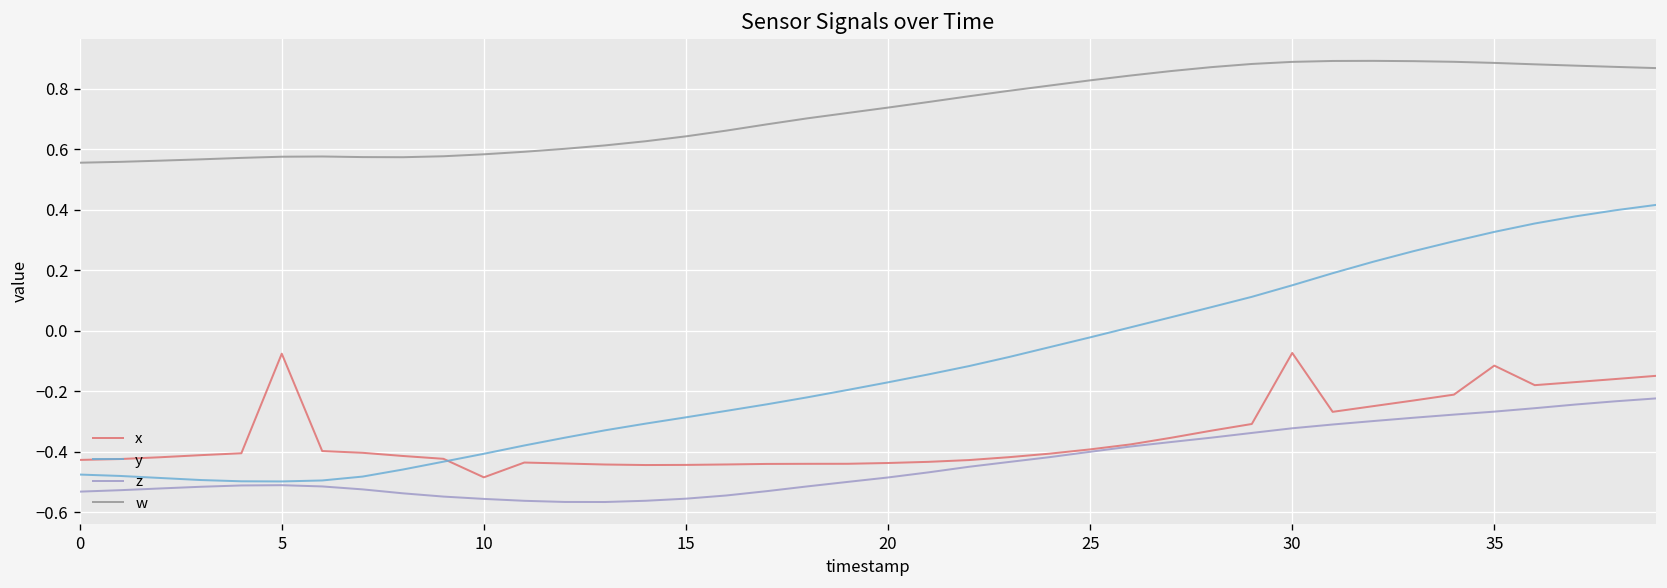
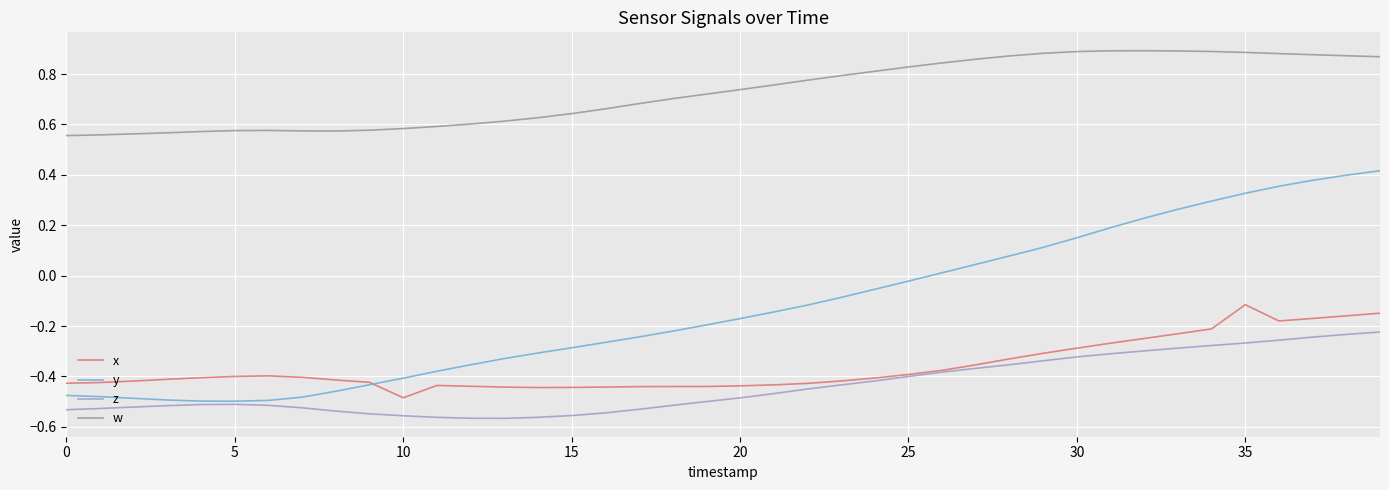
  {
    "x": {
      "0": -0.43,
-     "5": -0.08,
+     "5": -0.40,
      "10": -0.48,
      "15": -0.44,
      "20": -0.44,
-     "30": -0.07,
+     "30": -0.29,
      "35": -0.12
    }
  }
